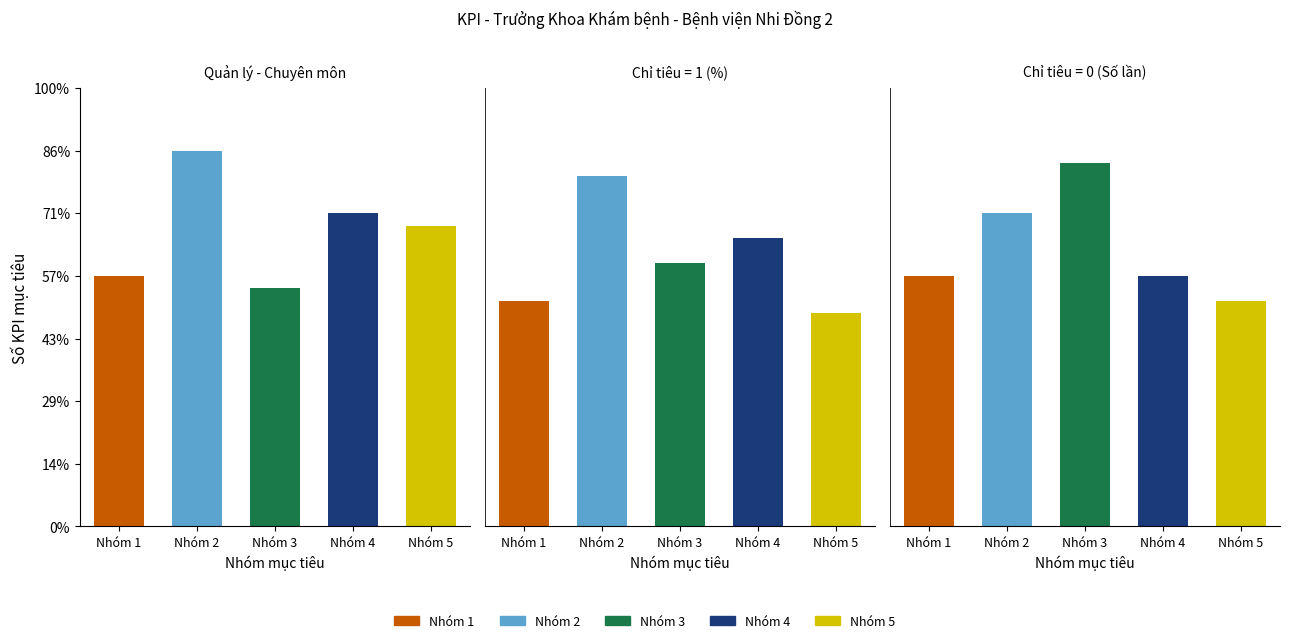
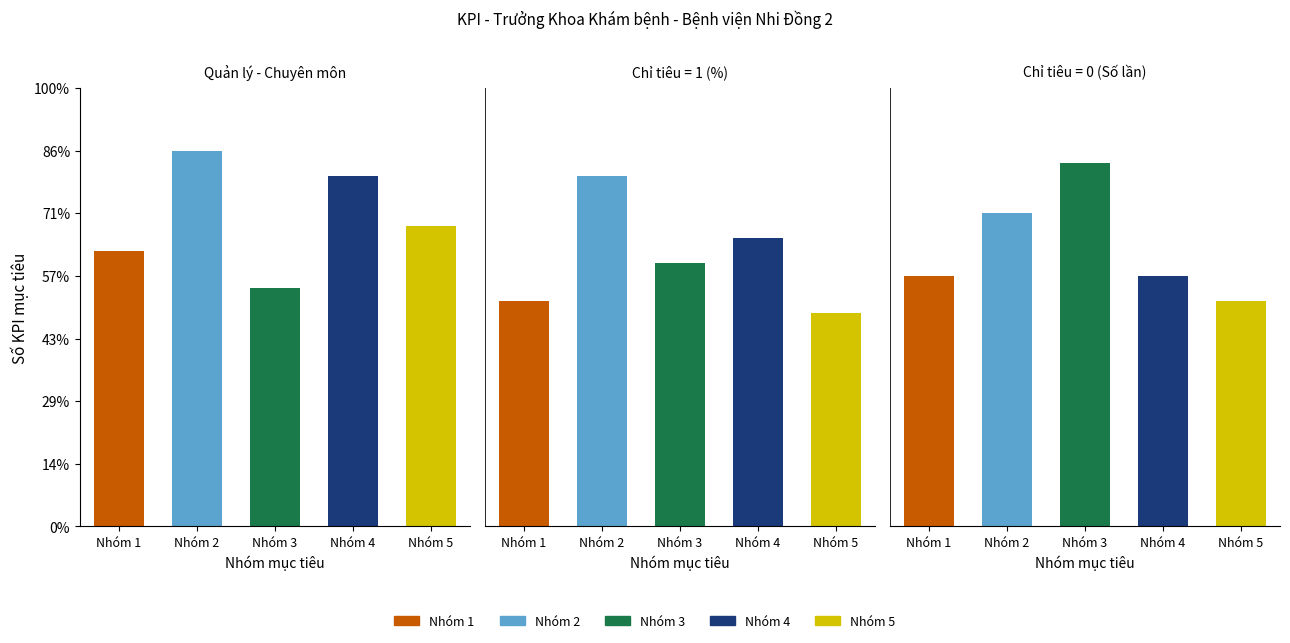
  {
    "Quản lý - Chuyên môn": {
-     "Nhóm 1": "57%",
+     "Nhóm 1": "63%",
      "Nhóm 2": "86%",
      "Nhóm 3": "54%",
-     "Nhóm 4": "71%",
+     "Nhóm 4": "80%",
      "Nhóm 5": "69%"
    }
  }
